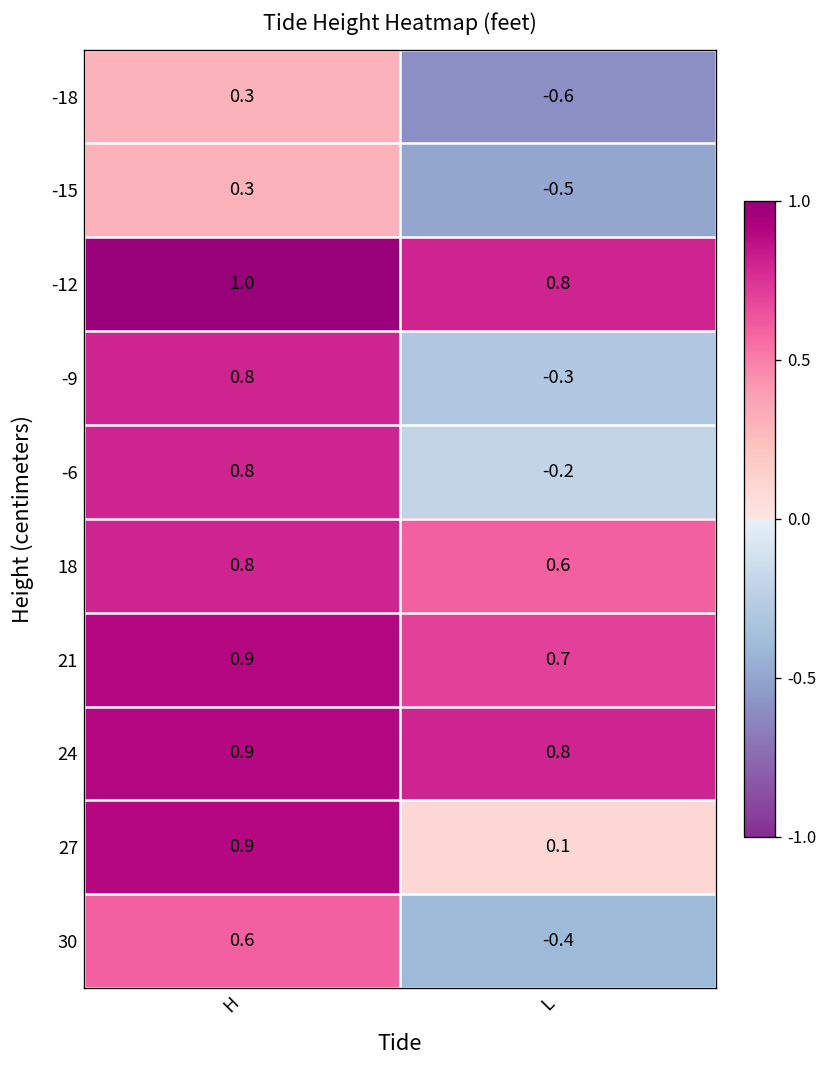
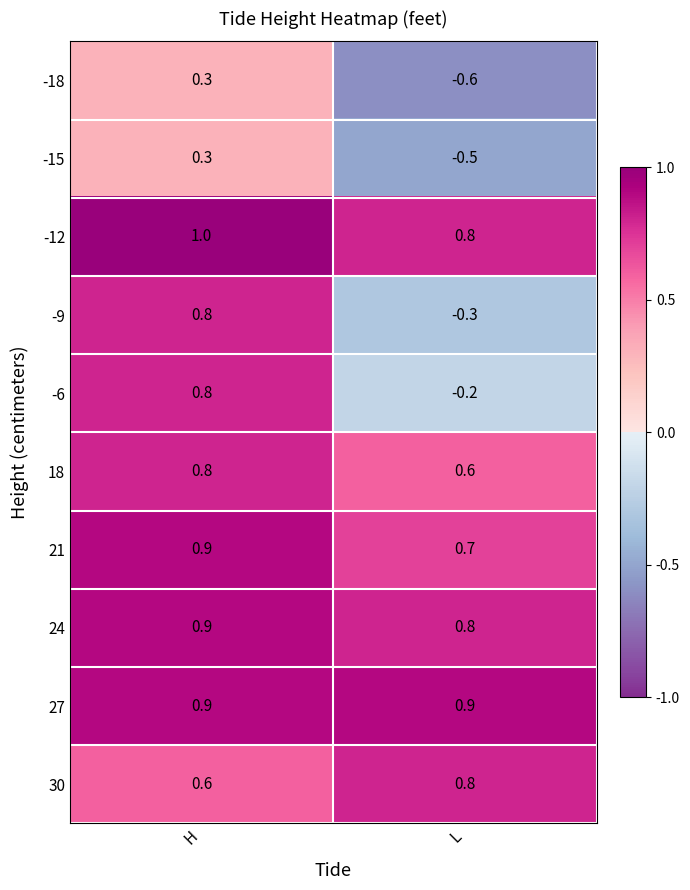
  {
    "-18": {
      "H": 0.3,
      "L": -0.6
    },
    "-15": {
      "H": 0.3,
      "L": -0.5
    },
    "-12": {
      "H": 1.0,
      "L": 0.8
    },
    "-9": {
      "H": 0.8,
      "L": -0.3
    },
    "-6": {
      "H": 0.8,
      "L": -0.2
    },
    "18": {
      "H": 0.8,
      "L": 0.6
    },
    "21": {
      "H": 0.9,
      "L": 0.7
    },
    "24": {
      "H": 0.9,
      "L": 0.8
    },
    "27": {
      "H": 0.9,
-     "L": 0.1
+     "L": 0.9
    },
    "30": {
      "H": 0.6,
-     "L": -0.4
+     "L": 0.8
    }
  }
